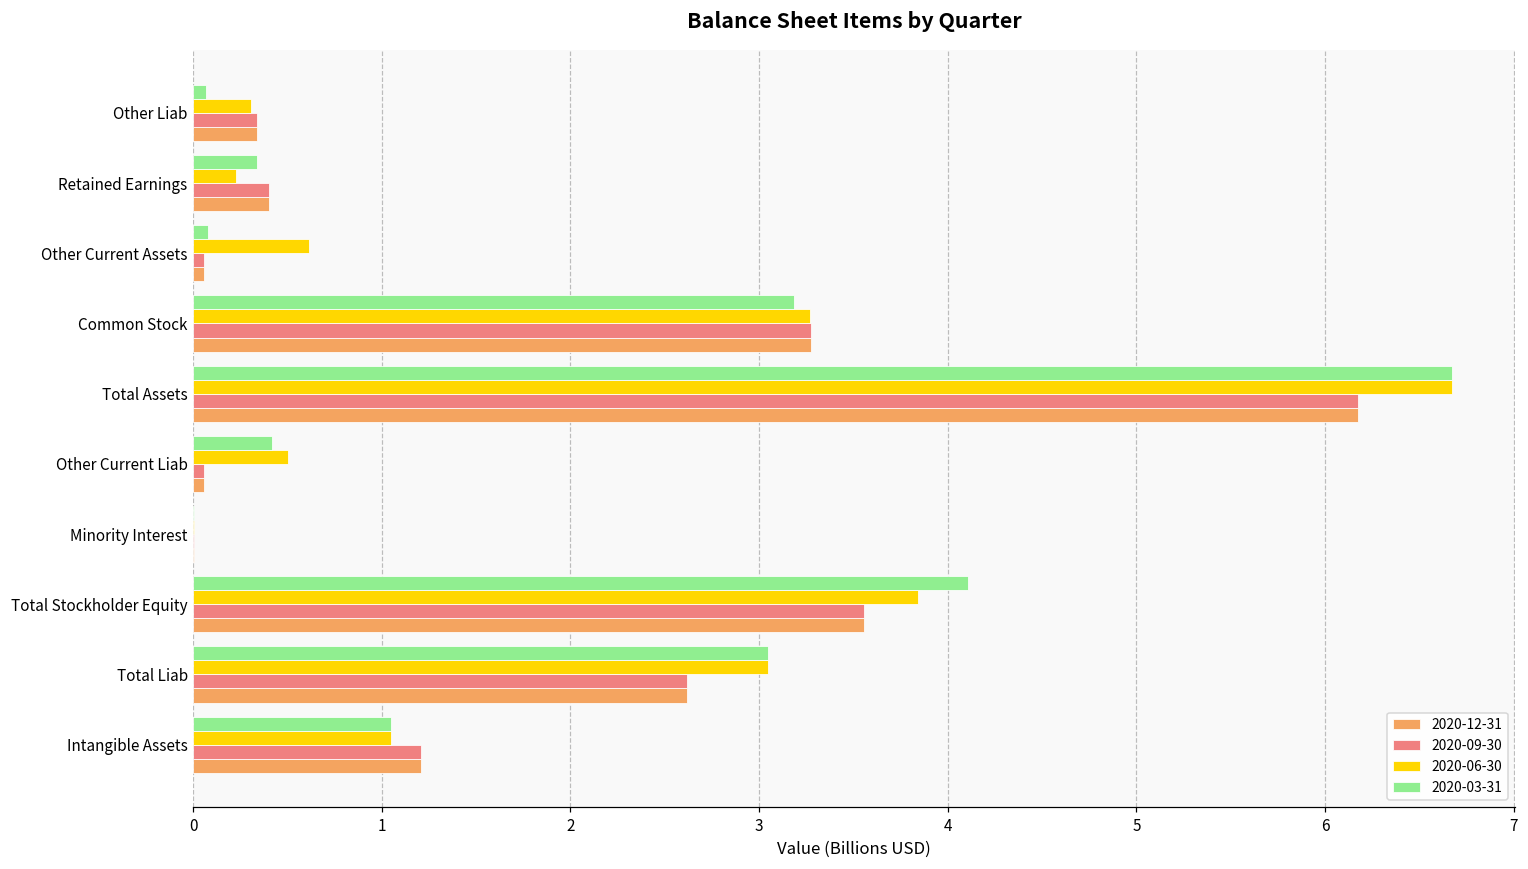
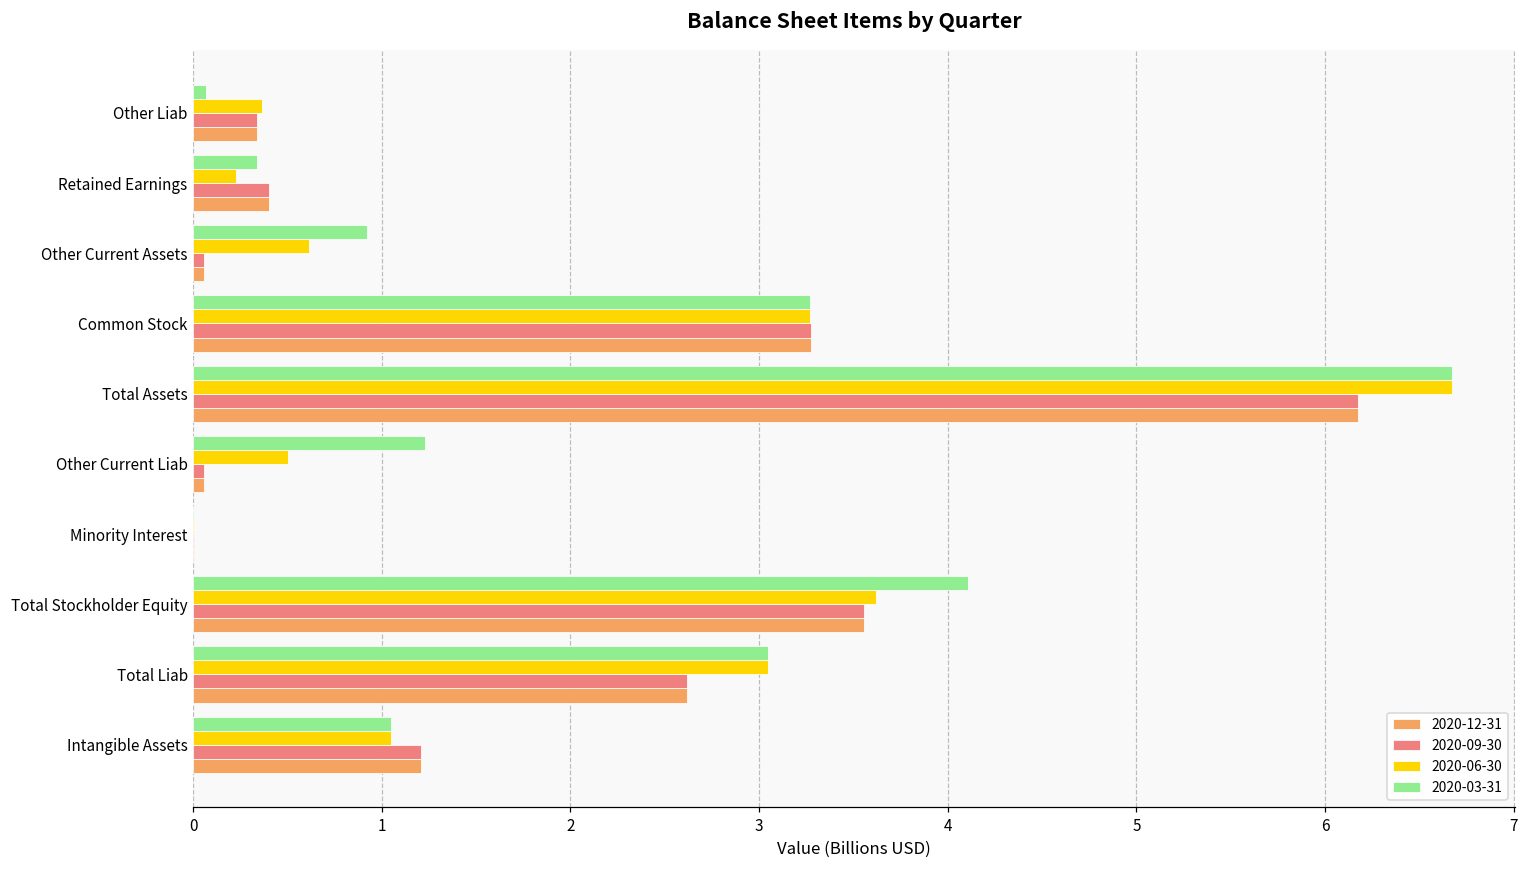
  {
    "2020-06-30": {
-     "Other Liab": 0.31,
+     "Other Liab": 0.36,
      "Retained Earnings": 0.23,
      "Other Current Assets": 0.62,
      "Common Stock": 3.27,
      "Total Assets": 6.67,
      "Other Current Liab": 0.50,
-     "Total Stockholder Equity": 3.84,
+     "Total Stockholder Equity": 3.62,
      "Total Liab": 3.05,
      "Intangible Assets": 1.05
    },
    "2020-03-31": {
      "Other Liab": 0.07,
      "Retained Earnings": 0.34,
-     "Other Current Assets": 0.08,
-     "Common Stock": 3.19,
+     "Other Current Assets": 0.92,
+     "Common Stock": 3.27,
      "Total Assets": 6.67,
-     "Other Current Liab": 0.42,
+     "Other Current Liab": 1.23,
      "Total Stockholder Equity": 4.11,
      "Total Liab": 3.05,
      "Intangible Assets": 1.05
    }
  }
